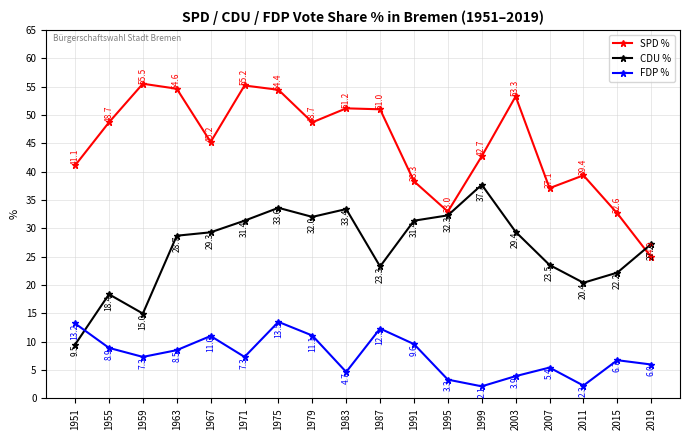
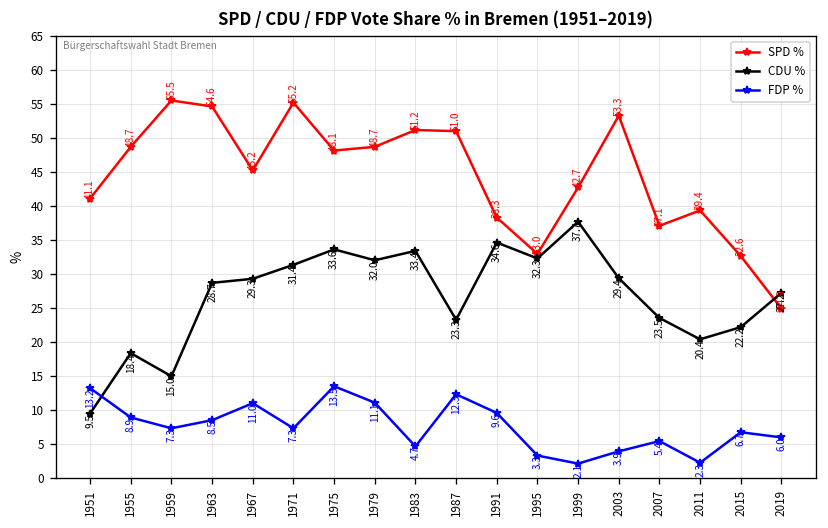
  {
    "SPD %": {
      "1951": 41.1,
      "1955": 48.7,
      "1959": 55.5,
      "1963": 54.6,
      "1967": 45.2,
      "1971": 55.2,
-     "1975": 54.4,
+     "1975": 48.1,
      "1979": 48.7,
      "1983": 51.2,
      "1987": 51.0,
      "1991": 38.3,
      "1995": 33.0,
      "1999": 42.7,
      "2003": 53.3,
      "2007": 37.1,
      "2011": 39.4,
      "2015": 32.6
    },
    "CDU %": {
      "1951": 9.5,
      "1955": 18.4,
      "1959": 15.0,
      "1963": 28.7,
      "1967": 29.3,
      "1971": 31.4,
      "1975": 33.6,
      "1979": 32.0,
      "1983": 33.4,
      "1987": 23.3,
-     "1991": 31.4,
+     "1991": 34.6,
      "1995": 32.3,
      "1999": 37.7,
      "2003": 29.4,
      "2007": 23.5,
      "2011": 20.4,
      "2015": 22.2
    },
    "FDP %": {
      "1951": 13.2,
      "1955": 8.9,
      "1959": 7.3,
      "1963": 8.5,
      "1967": 11.0,
      "1971": 7.3,
      "1975": 13.5,
      "1979": 11.1,
      "1983": 4.7,
      "1987": 12.3,
      "1991": 9.6,
      "1995": 3.3,
      "1999": 2.1,
      "2003": 3.9,
      "2007": 5.4,
      "2011": 2.3,
      "2015": 6.7,
      "2019": 6.0
    }
  }
